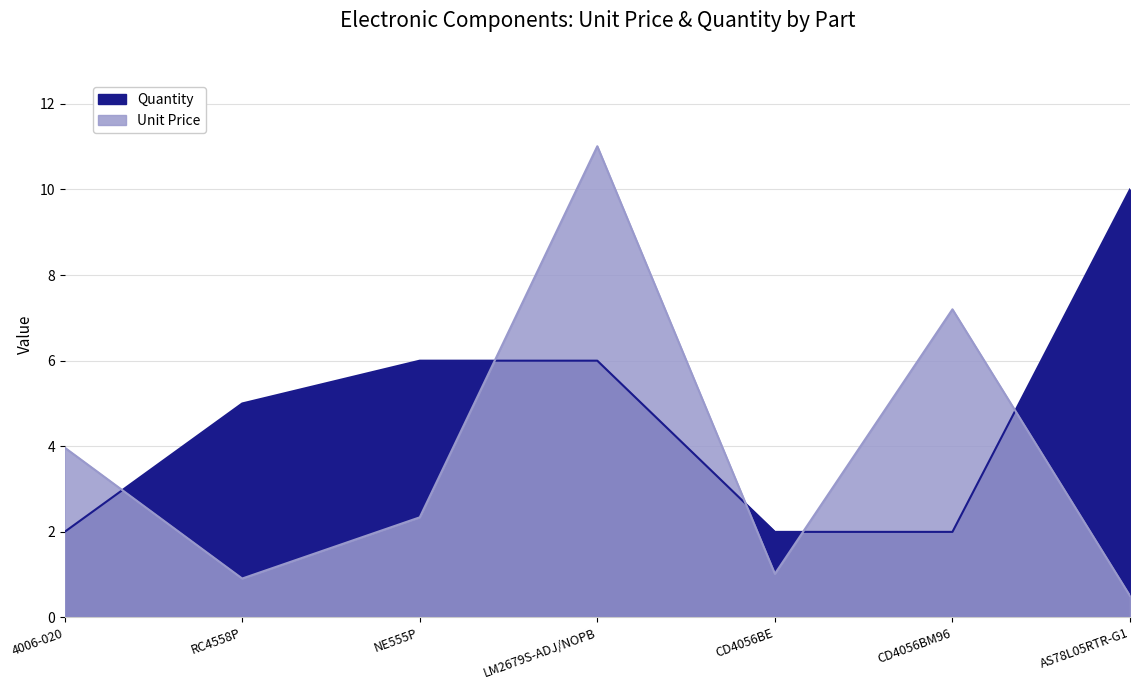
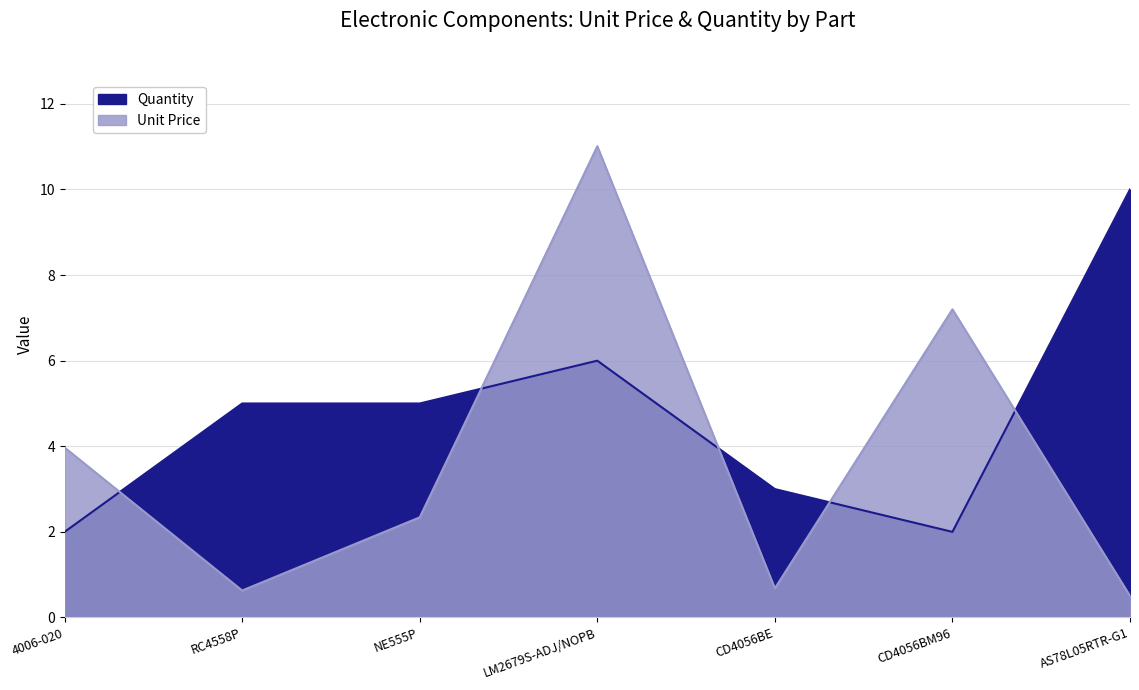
  {
    "Quantity": {
      "4006-020": 2,
      "RC4558P": 5,
-     "NE555P": 6,
+     "NE555P": 5,
      "LM2679S-ADJ/NOPB": 6,
-     "CD4056BE": 2,
+     "CD4056BE": 3,
      "CD4056BM96": 2,
      "AS78L05RTR-G1": 10
    },
    "Unit Price": {
      "4006-020": 4.0,
-     "RC4558P": 0.9,
+     "RC4558P": 0.6,
      "NE555P": 2.3,
      "LM2679S-ADJ/NOPB": 11.0,
-     "CD4056BE": 1.0,
+     "CD4056BE": 0.7,
      "CD4056BM96": 7.2,
      "AS78L05RTR-G1": 0.5
    }
  }
